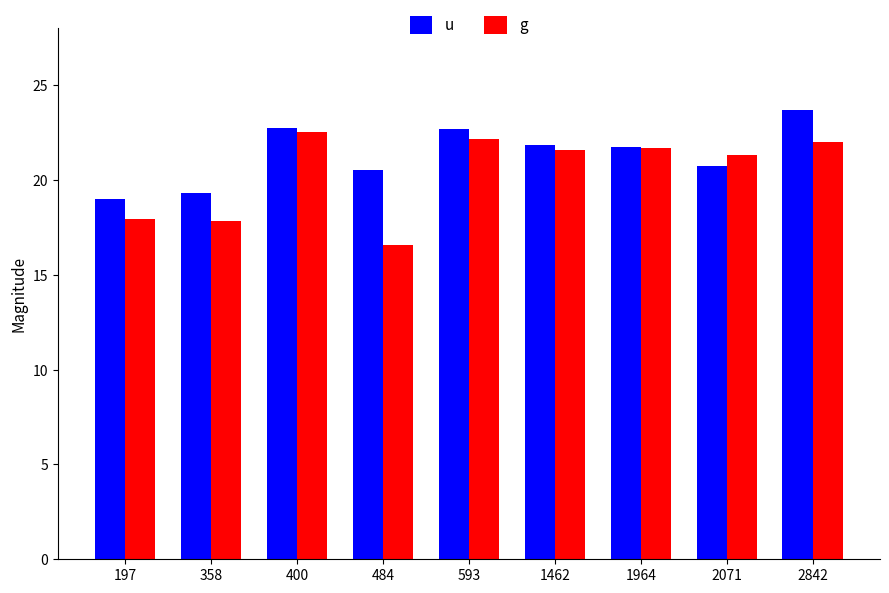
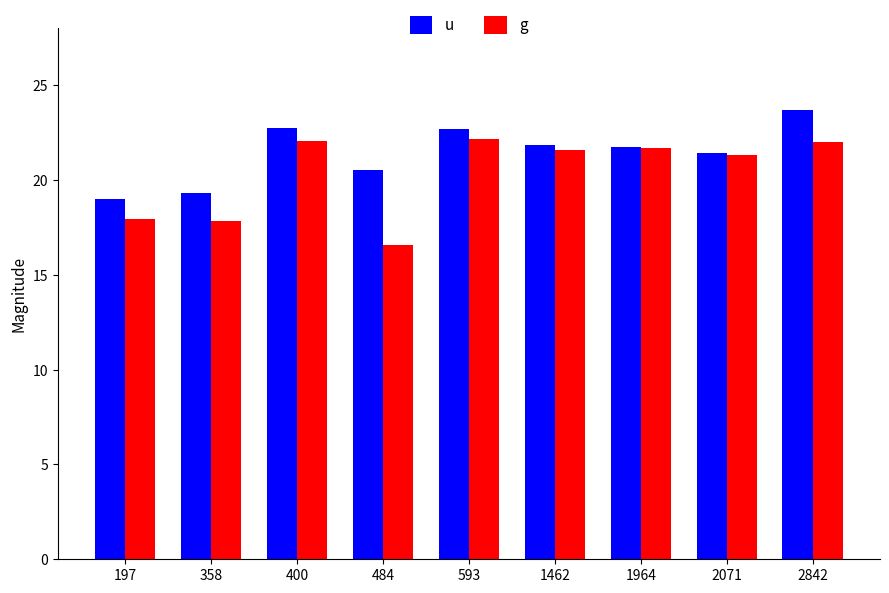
  {
    "u": {
      "197": 19.0,
      "358": 19.3,
      "400": 22.8,
      "484": 20.6,
      "593": 22.7,
      "1462": 21.9,
      "1964": 21.8,
-     "2071": 20.7,
+     "2071": 21.5,
      "2842": 23.7
    },
    "g": {
      "197": 17.9,
      "358": 17.8,
-     "400": 22.5,
+     "400": 22.0,
      "484": 16.6,
      "593": 22.2,
      "1462": 21.6,
      "1964": 21.7,
      "2071": 21.3,
      "2842": 22.0
    }
  }
